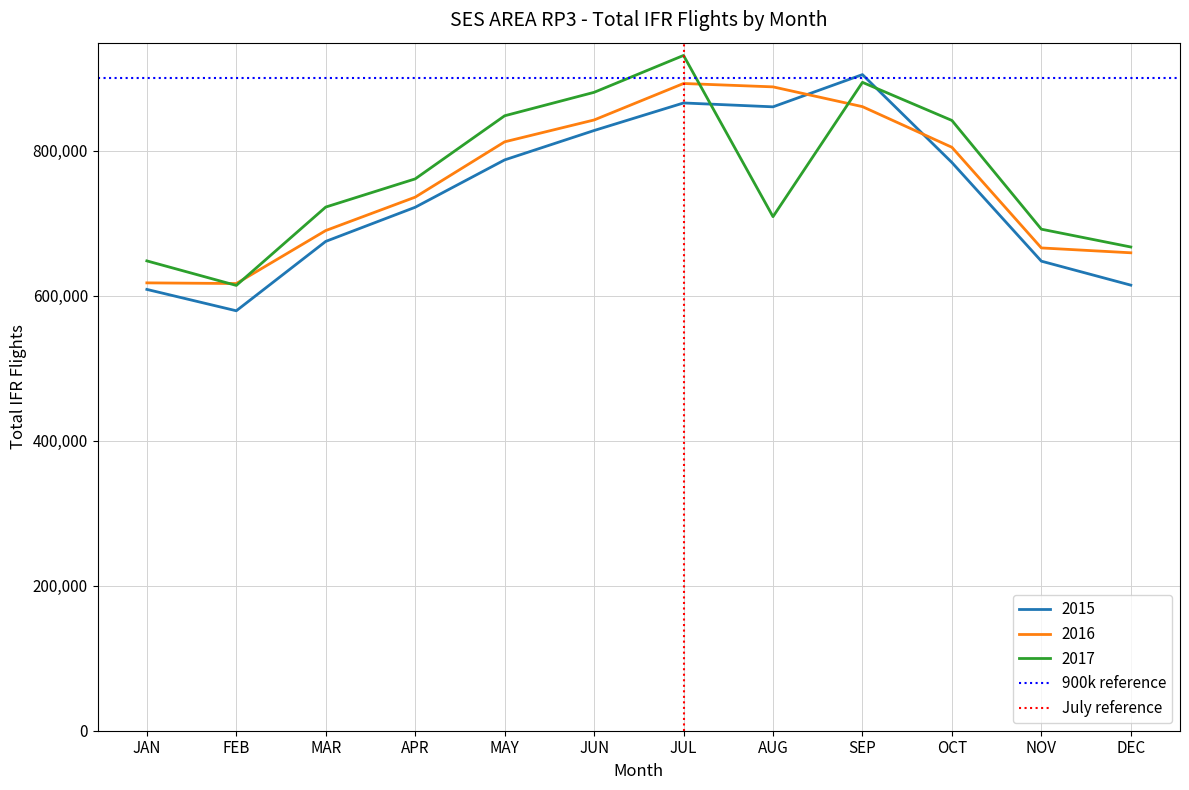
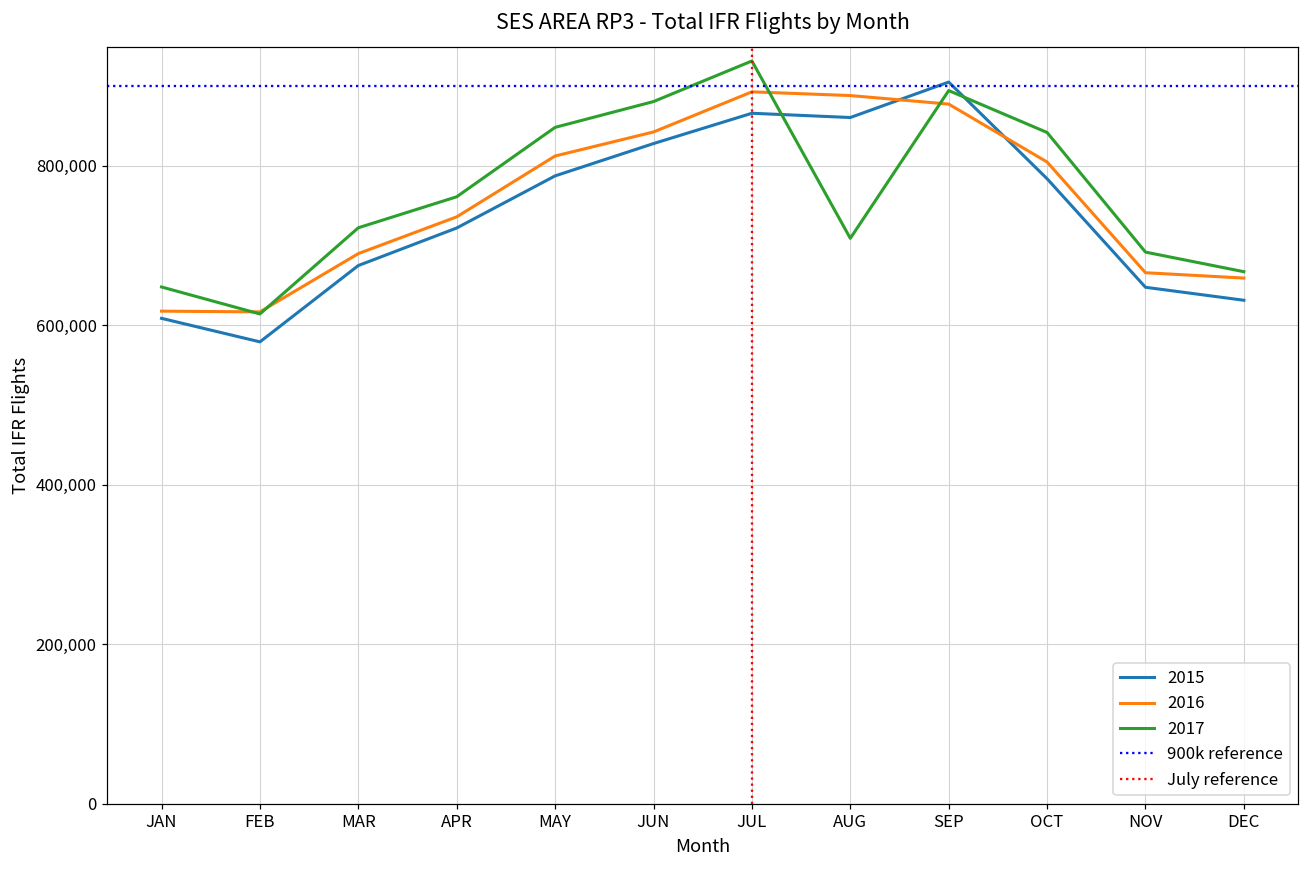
  {
    "2015": {
      "JAN": "610,000",
      "FEB": "580,000",
      "MAR": "670,000",
      "APR": "720,000",
      "MAY": "790,000",
      "JUN": "830,000",
      "JUL": "870,000",
      "AUG": "860,000",
      "SEP": "900,000",
      "OCT": "780,000",
      "NOV": "650,000",
-     "DEC": "610,000"
+     "DEC": "630,000"
    },
    "2016": {
      "JAN": "620,000",
      "MAR": "690,000",
      "APR": "740,000",
      "MAY": "810,000",
      "JUN": "840,000",
      "JUL": "890,000",
      "AUG": "890,000",
-     "SEP": "860,000",
+     "SEP": "880,000",
      "OCT": "800,000",
      "NOV": "670,000",
      "DEC": "660,000"
    },
    "2017": {
      "JAN": "650,000",
      "MAR": "720,000",
      "APR": "760,000",
      "MAY": "850,000",
      "JUN": "880,000",
      "JUL": "930,000",
      "AUG": "710,000",
      "SEP": "890,000",
      "OCT": "840,000",
      "NOV": "690,000",
      "DEC": "670,000"
    }
  }
